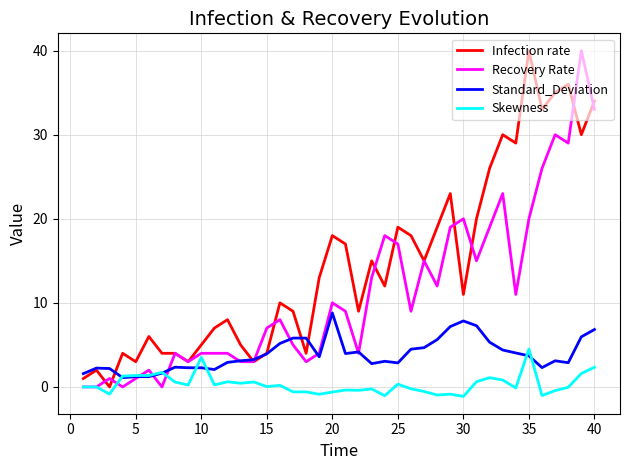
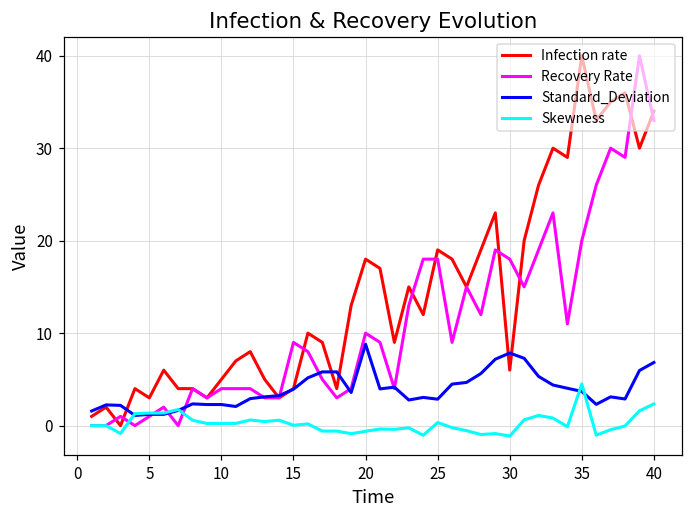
  {
    "Infection rate": {
      "5": 3,
      "10": 5,
      "20": 18,
      "25": 19,
-     "30": 11
+     "30": 6
    },
    "Recovery Rate": {
      "10": 4,
-     "15": 7,
+     "15": 9,
      "20": 10,
-     "25": 17,
-     "30": 20,
+     "25": 18,
+     "30": 18,
      "35": 20
    },
    "Standard_Deviation": {
      "10": 2,
      "20": 9,
      "25": 3,
      "30": 8,
      "35": 4,
      "40": 7
    },
    "Skewness": {
-     "10": 4,
+     "10": 0,
      "15": 0,
      "20": -1,
      "25": 0,
      "30": -1,
      "35": 5,
      "40": 2
    }
  }
